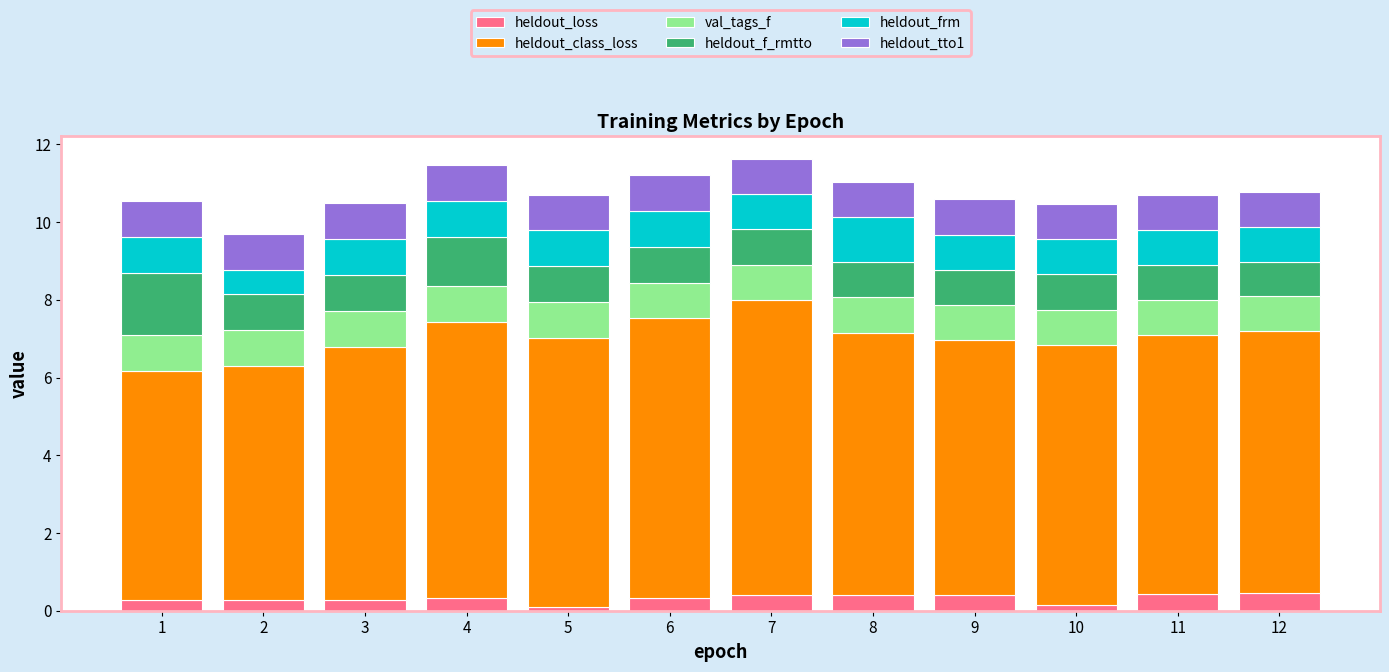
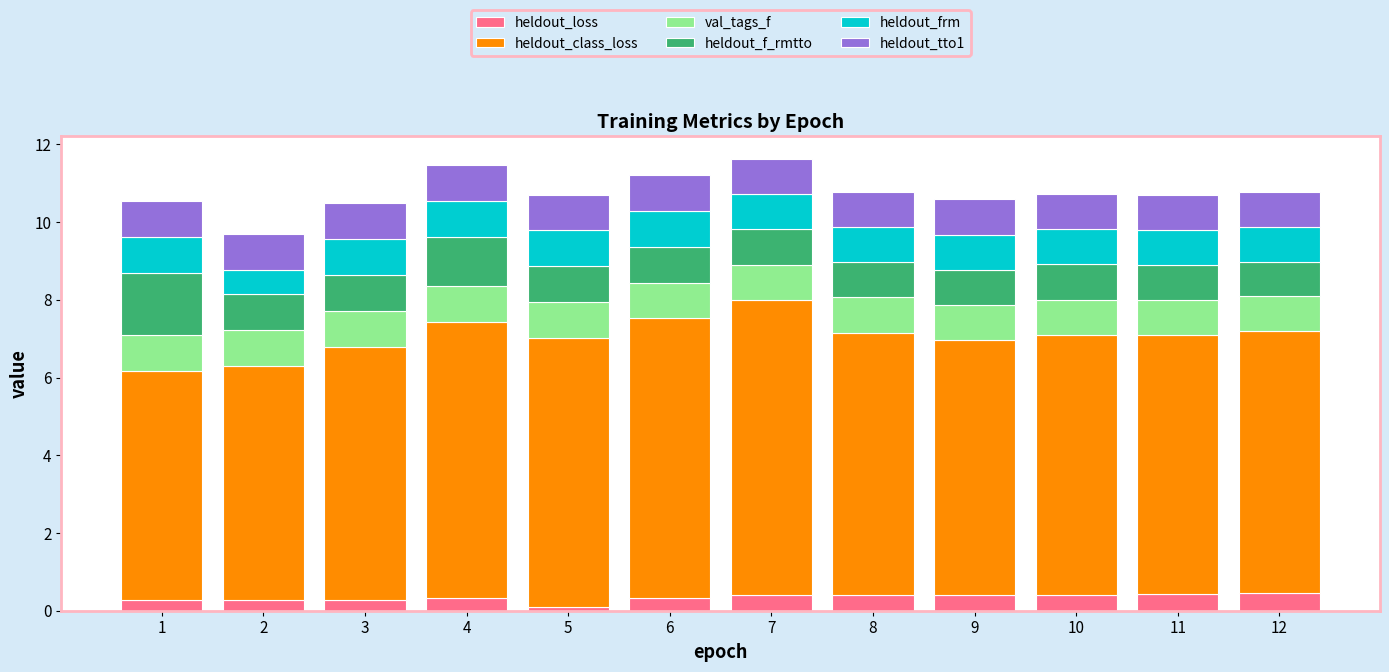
  {
    "heldout_loss": {
      "1": 0.3,
      "2": 0.3,
      "3": 0.3,
      "4": 0.3,
      "5": 0.1,
      "6": 0.3,
      "7": 0.4,
      "8": 0.4,
      "9": 0.4,
-     "10": 0.1,
+     "10": 0.4,
      "11": 0.4,
      "12": 0.5
    },
    "heldout_class_loss": {
      "1": 5.9,
      "2": 6.0,
      "3": 6.5,
      "4": 7.1,
      "5": 6.9,
      "6": 7.2,
      "7": 7.6,
      "8": 6.8,
      "9": 6.6,
      "10": 6.7,
      "11": 6.7,
      "12": 6.7
    },
    "val_tags_f": {
      "1": 0.9,
      "2": 0.9,
      "3": 0.9,
      "4": 0.9,
      "5": 0.9,
      "6": 0.9,
      "7": 0.9,
      "8": 0.9,
      "9": 0.9,
      "10": 0.9,
      "11": 0.9,
      "12": 0.9
    },
    "heldout_f_rmtto": {
      "1": 1.6,
      "2": 0.9,
      "3": 0.9,
      "4": 1.3,
      "5": 0.9,
      "6": 0.9,
      "7": 0.9,
      "8": 0.9,
      "9": 0.9,
      "10": 0.9,
      "11": 0.9,
      "12": 0.9
    },
    "heldout_frm": {
      "1": 0.9,
      "2": 0.6,
      "3": 0.9,
      "4": 0.9,
      "5": 0.9,
      "6": 0.9,
      "7": 0.9,
-     "8": 1.2,
+     "8": 0.9,
      "9": 0.9,
      "10": 0.9,
      "11": 0.9,
      "12": 0.9
    },
    "heldout_tto1": {
      "1": 0.9,
      "2": 0.9,
      "3": 0.9,
      "4": 0.9,
      "5": 0.9,
      "6": 0.9,
      "7": 0.9,
      "8": 0.9,
      "9": 0.9,
      "10": 0.9,
      "11": 0.9,
      "12": 0.9
    }
  }
